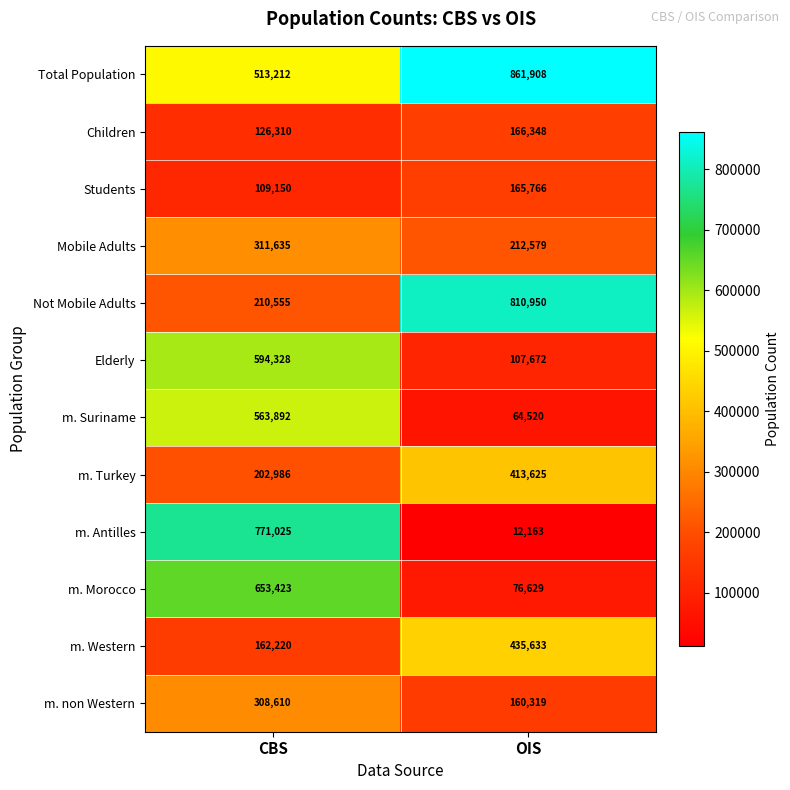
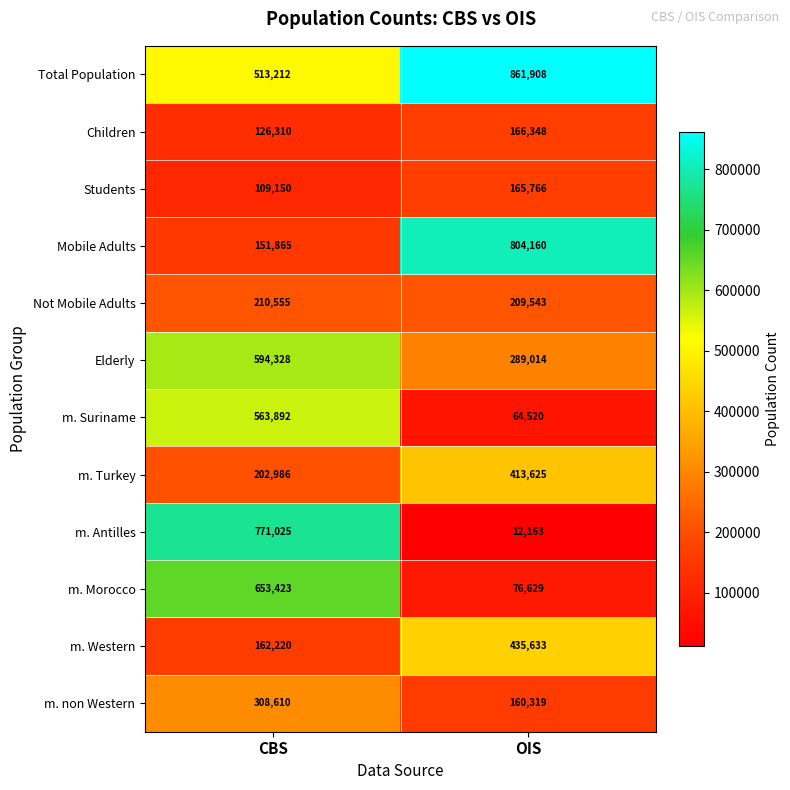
  {
    "Total Population": {
      "CBS": "513,212",
      "OIS": "861,908"
    },
    "Children": {
      "CBS": "126,310",
      "OIS": "166,348"
    },
    "Students": {
      "CBS": "109,150",
      "OIS": "165,766"
    },
    "Mobile Adults": {
-     "CBS": "311,635",
-     "OIS": "212,579"
+     "CBS": "151,865",
+     "OIS": "804,160"
    },
    "Not Mobile Adults": {
      "CBS": "210,555",
-     "OIS": "810,950"
+     "OIS": "209,543"
    },
    "Elderly": {
      "CBS": "594,328",
-     "OIS": "107,672"
+     "OIS": "289,014"
    },
    "m. Suriname": {
      "CBS": "563,892",
      "OIS": "64,520"
    },
    "m. Turkey": {
      "CBS": "202,986",
      "OIS": "413,625"
    },
    "m. Antilles": {
      "CBS": "771,025",
      "OIS": "12,163"
    },
    "m. Morocco": {
      "CBS": "653,423",
      "OIS": "76,629"
    },
    "m. Western": {
      "CBS": "162,220",
      "OIS": "435,633"
    },
    "m. non Western": {
      "CBS": "308,610",
      "OIS": "160,319"
    }
  }
